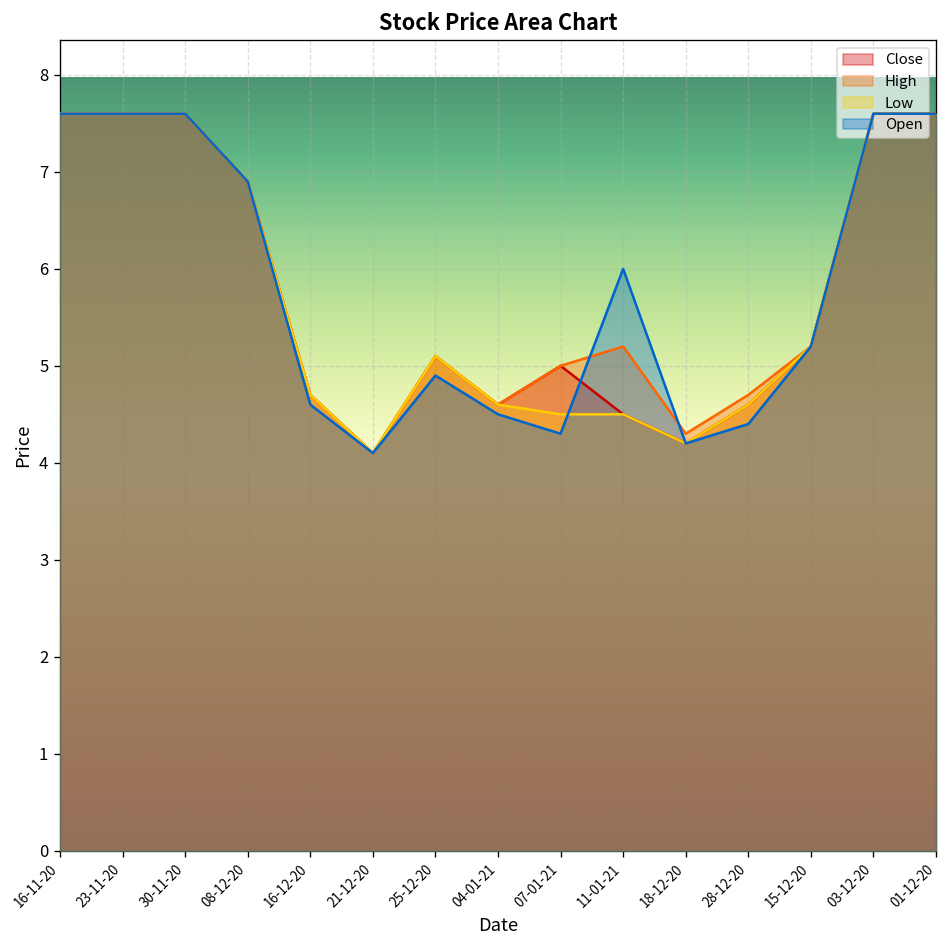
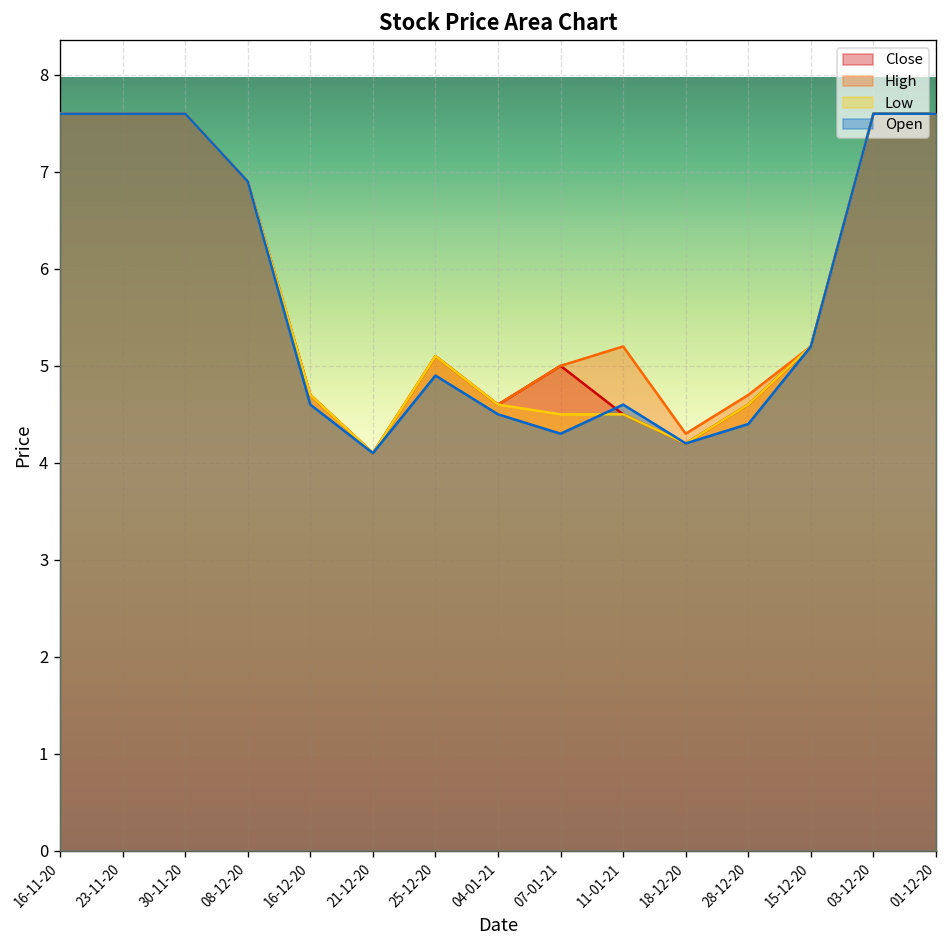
  {
    "Open": {
      "16-12-20": 4.6,
      "25-12-20": 4.9,
      "04-01-21": 4.5,
      "07-01-21": 4.3,
-     "11-01-21": 6.0,
+     "11-01-21": 4.6,
      "28-12-20": 4.4
    }
  }
